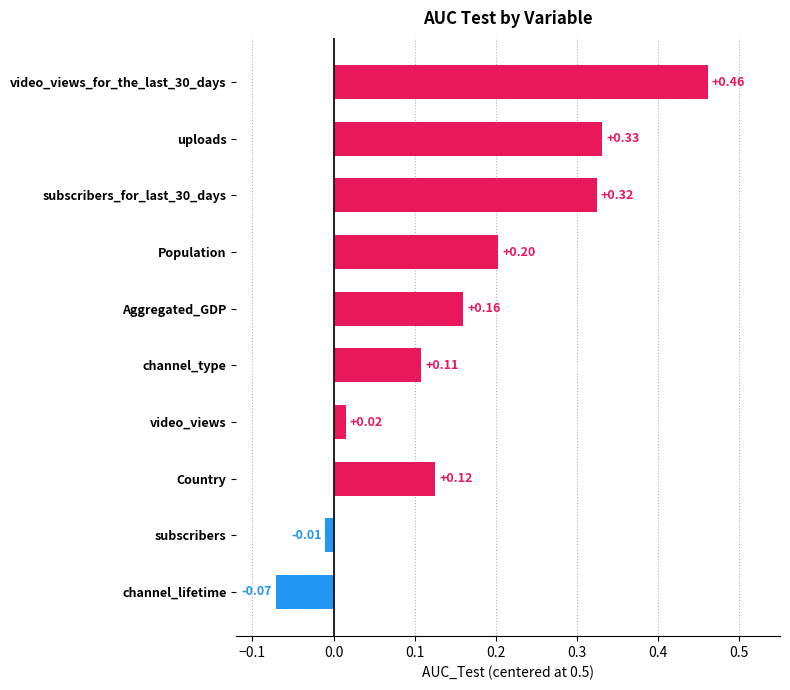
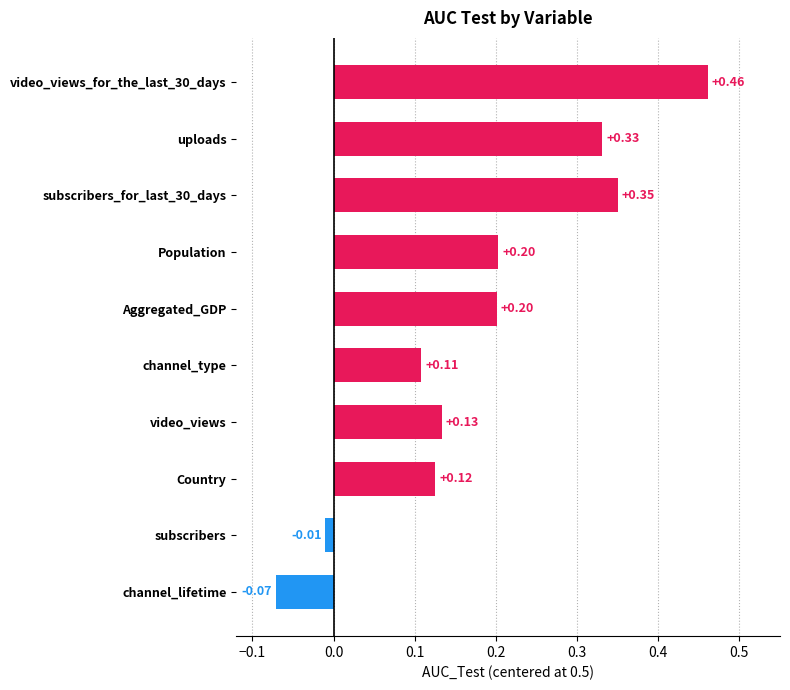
  {
    "video_views_for_the_last_30_days": "+0.46",
    "uploads": "+0.33",
-   "subscribers_for_last_30_days": "+0.32",
+   "subscribers_for_last_30_days": "+0.35",
    "Population": "+0.20",
-   "Aggregated_GDP": "+0.16",
+   "Aggregated_GDP": "+0.20",
    "channel_type": "+0.11",
-   "video_views": "+0.02",
+   "video_views": "+0.13",
    "Country": "+0.12",
    "subscribers": "-0.01",
    "channel_lifetime": "-0.07"
  }
